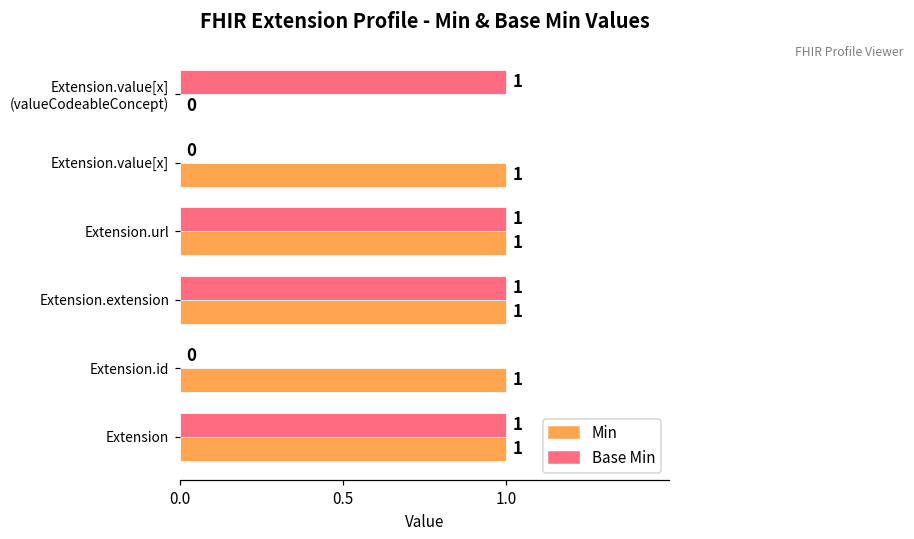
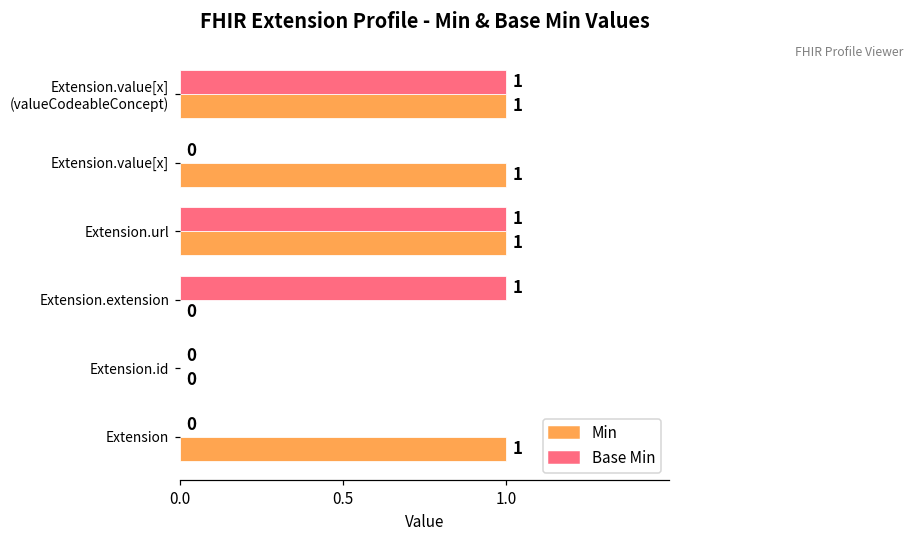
  {
    "Min": {
-     "Extension.value[x] (valueCodeableConcept)": 0,
+     "Extension.value[x] (valueCodeableConcept)": 1,
      "Extension.value[x]": 1,
      "Extension.url": 1,
-     "Extension.extension": 1,
-     "Extension.id": 1,
+     "Extension.extension": 0,
+     "Extension.id": 0,
      "Extension": 1
    },
    "Base Min": {
      "Extension.value[x] (valueCodeableConcept)": 1,
      "Extension.value[x]": 0,
      "Extension.url": 1,
      "Extension.extension": 1,
      "Extension.id": 0,
-     "Extension": 1
+     "Extension": 0
    }
  }
